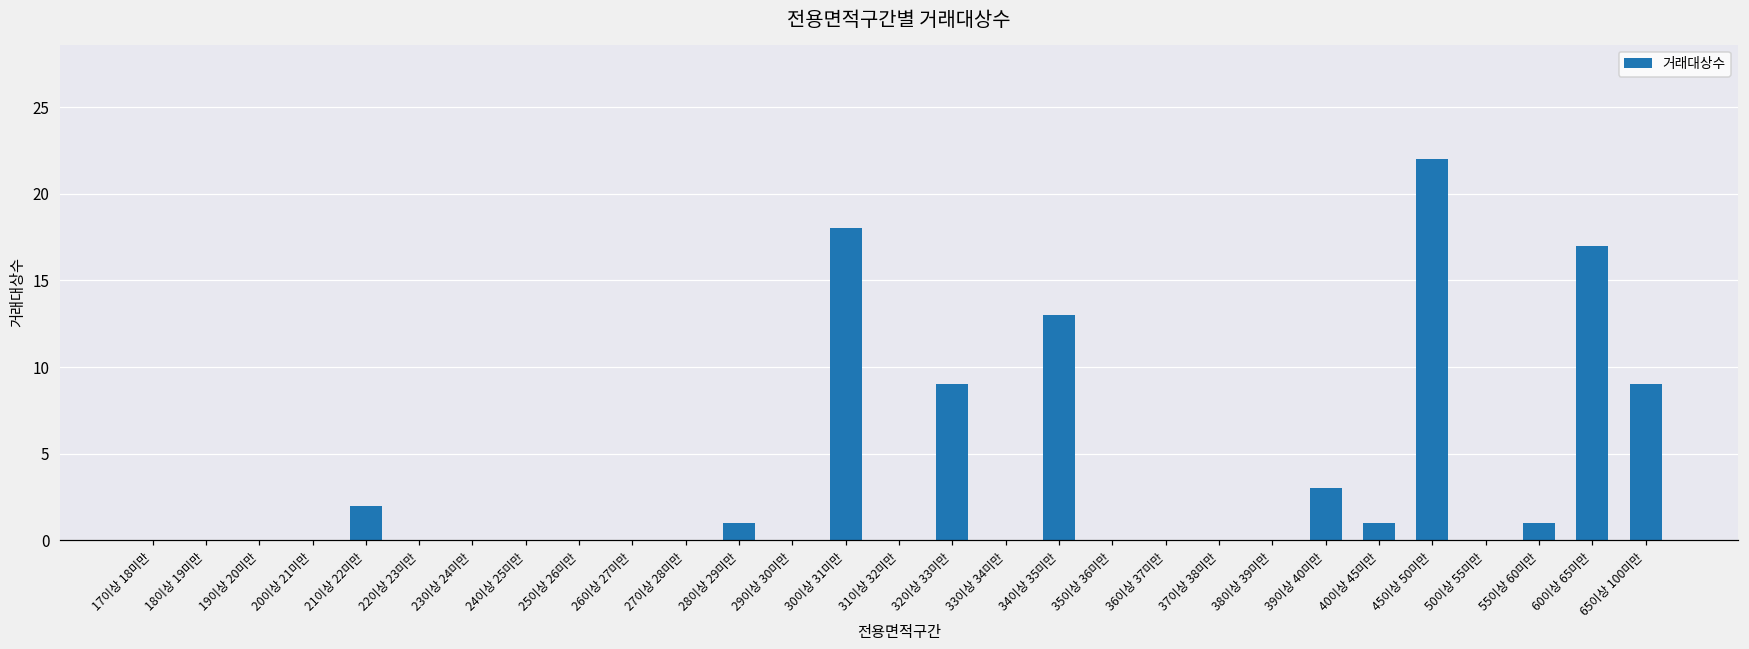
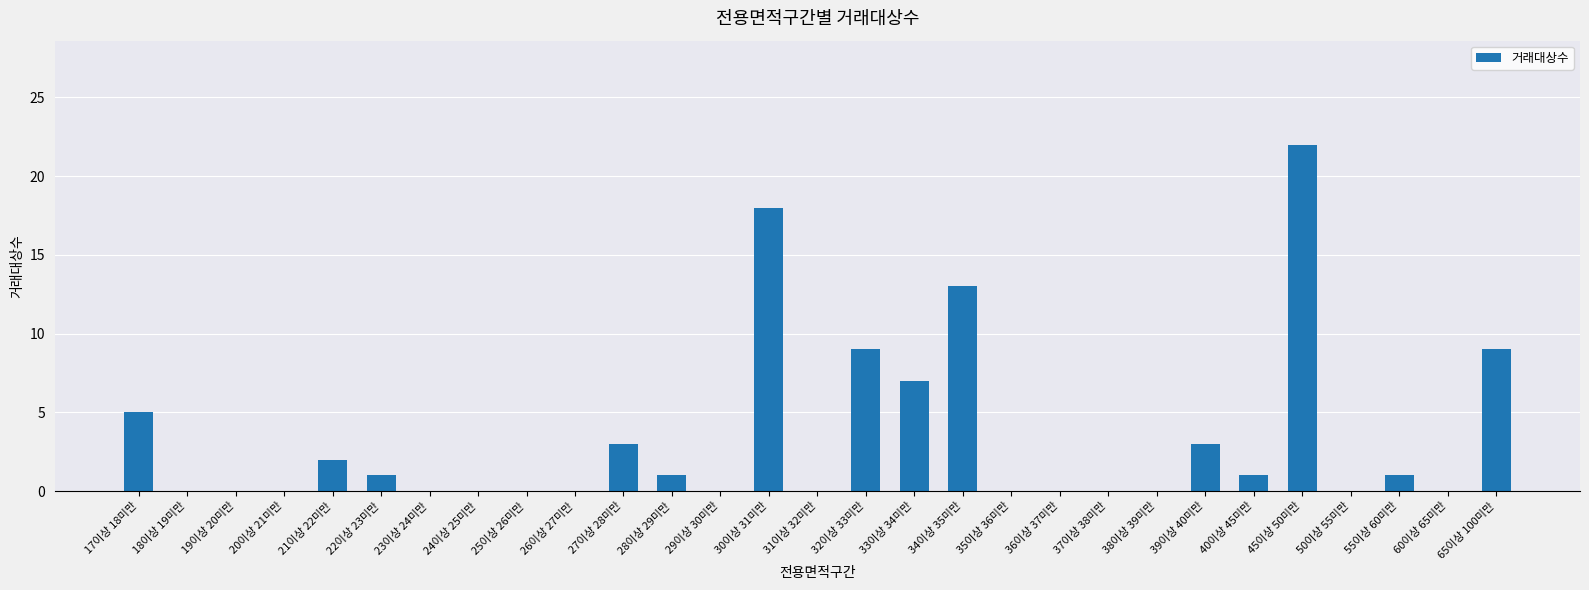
  {
-   "17이상 18미만": 0,
+   "17이상 18미만": 5,
    "18이상 19미만": 0,
    "19이상 20미만": 0,
    "20이상 21미만": 0,
    "21이상 22미만": 2,
-   "22이상 23미만": 0,
+   "22이상 23미만": 1,
    "23이상 24미만": 0,
    "24이상 25미만": 0,
    "25이상 26미만": 0,
    "26이상 27미만": 0,
-   "27이상 28미만": 0,
+   "27이상 28미만": 3,
    "28이상 29미만": 1,
    "29이상 30미만": 0,
    "30이상 31미만": 18,
    "31이상 32미만": 0,
    "32이상 33미만": 9,
-   "33이상 34미만": 0,
+   "33이상 34미만": 7,
    "34이상 35미만": 13,
    "35이상 36미만": 0,
    "36이상 37미만": 0,
    "37이상 38미만": 0,
    "38이상 39미만": 0,
    "39이상 40미만": 3,
    "40이상 45미만": 1,
    "45이상 50미만": 22,
    "50이상 55미만": 0,
    "55이상 60미만": 1,
-   "60이상 65미만": 17,
+   "60이상 65미만": 0,
    "65이상 100미만": 9
  }
